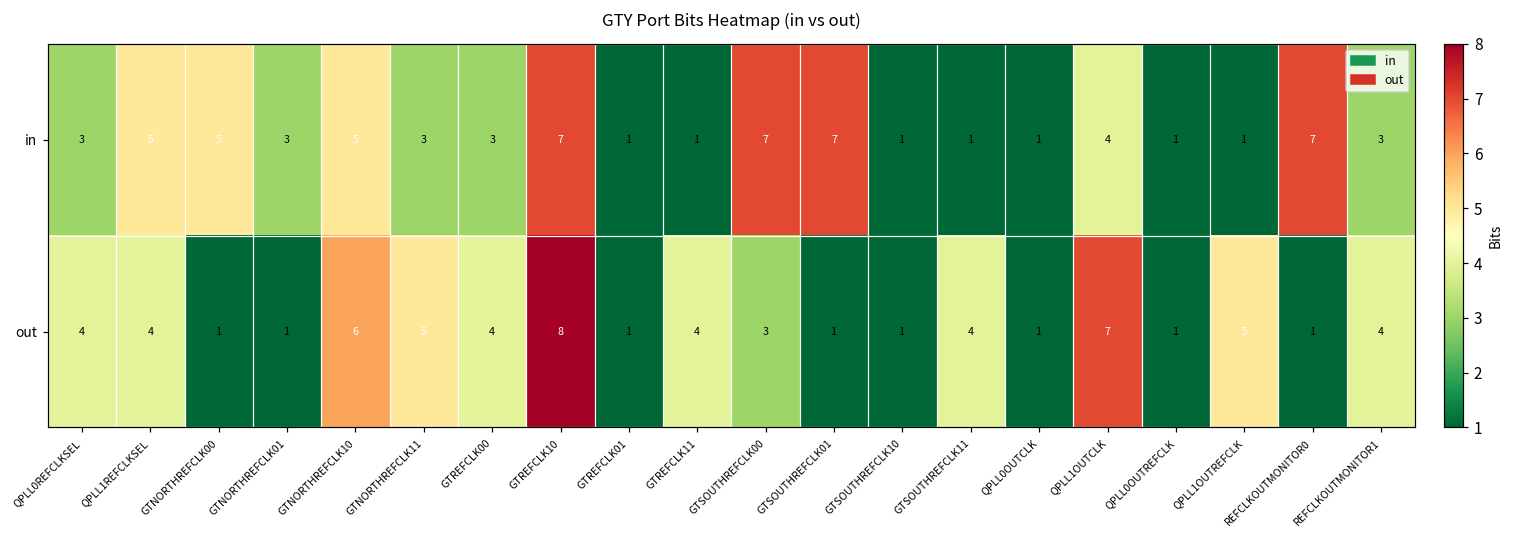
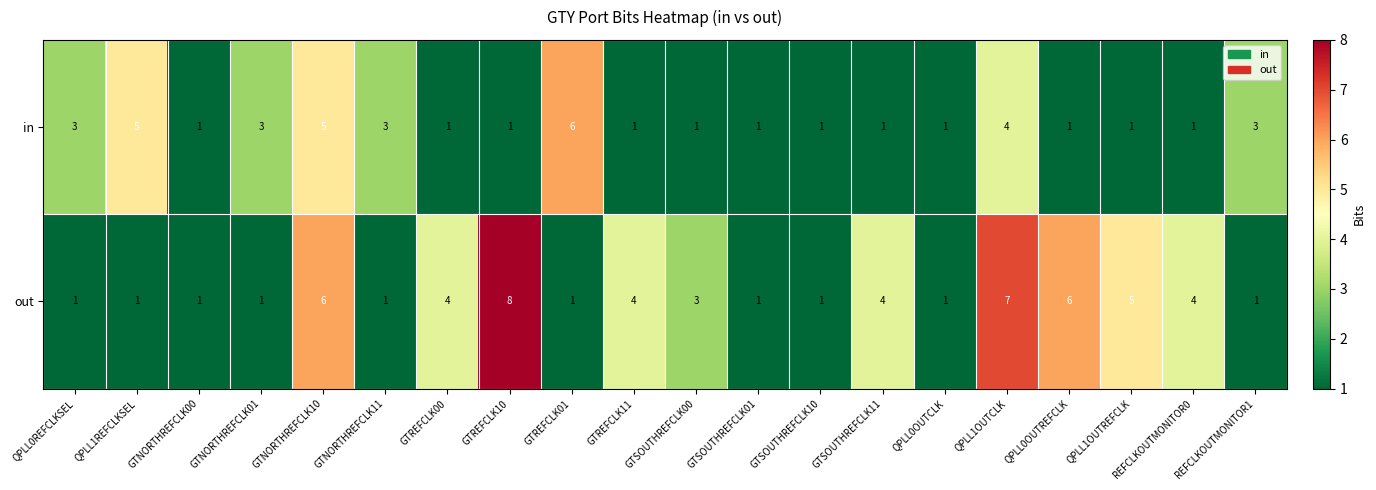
  {
    "in": {
      "QPLL0REFCLKSEL": 3,
      "QPLL1REFCLKSEL": 5,
-     "GTNORTHREFCLK00": 5,
+     "GTNORTHREFCLK00": 1,
      "GTNORTHREFCLK01": 3,
      "GTNORTHREFCLK10": 5,
      "GTNORTHREFCLK11": 3,
-     "GTREFCLK00": 3,
-     "GTREFCLK10": 7,
-     "GTREFCLK01": 1,
+     "GTREFCLK00": 1,
+     "GTREFCLK10": 1,
+     "GTREFCLK01": 6,
      "GTREFCLK11": 1,
-     "GTSOUTHREFCLK00": 7,
-     "GTSOUTHREFCLK01": 7,
+     "GTSOUTHREFCLK00": 1,
+     "GTSOUTHREFCLK01": 1,
      "GTSOUTHREFCLK10": 1,
      "GTSOUTHREFCLK11": 1,
      "QPLL0OUTCLK": 1,
      "QPLL1OUTCLK": 4,
      "QPLL0OUTREFCLK": 1,
      "QPLL1OUTREFCLK": 1,
-     "REFCLKOUTMONITOR0": 7,
+     "REFCLKOUTMONITOR0": 1,
      "REFCLKOUTMONITOR1": 3
    },
    "out": {
-     "QPLL0REFCLKSEL": 4,
-     "QPLL1REFCLKSEL": 4,
+     "QPLL0REFCLKSEL": 1,
+     "QPLL1REFCLKSEL": 1,
      "GTNORTHREFCLK00": 1,
      "GTNORTHREFCLK01": 1,
      "GTNORTHREFCLK10": 6,
-     "GTNORTHREFCLK11": 5,
+     "GTNORTHREFCLK11": 1,
      "GTREFCLK00": 4,
      "GTREFCLK10": 8,
      "GTREFCLK01": 1,
      "GTREFCLK11": 4,
      "GTSOUTHREFCLK00": 3,
      "GTSOUTHREFCLK01": 1,
      "GTSOUTHREFCLK10": 1,
      "GTSOUTHREFCLK11": 4,
      "QPLL0OUTCLK": 1,
      "QPLL1OUTCLK": 7,
-     "QPLL0OUTREFCLK": 1,
+     "QPLL0OUTREFCLK": 6,
      "QPLL1OUTREFCLK": 5,
-     "REFCLKOUTMONITOR0": 1,
-     "REFCLKOUTMONITOR1": 4
+     "REFCLKOUTMONITOR0": 4,
+     "REFCLKOUTMONITOR1": 1
    }
  }
